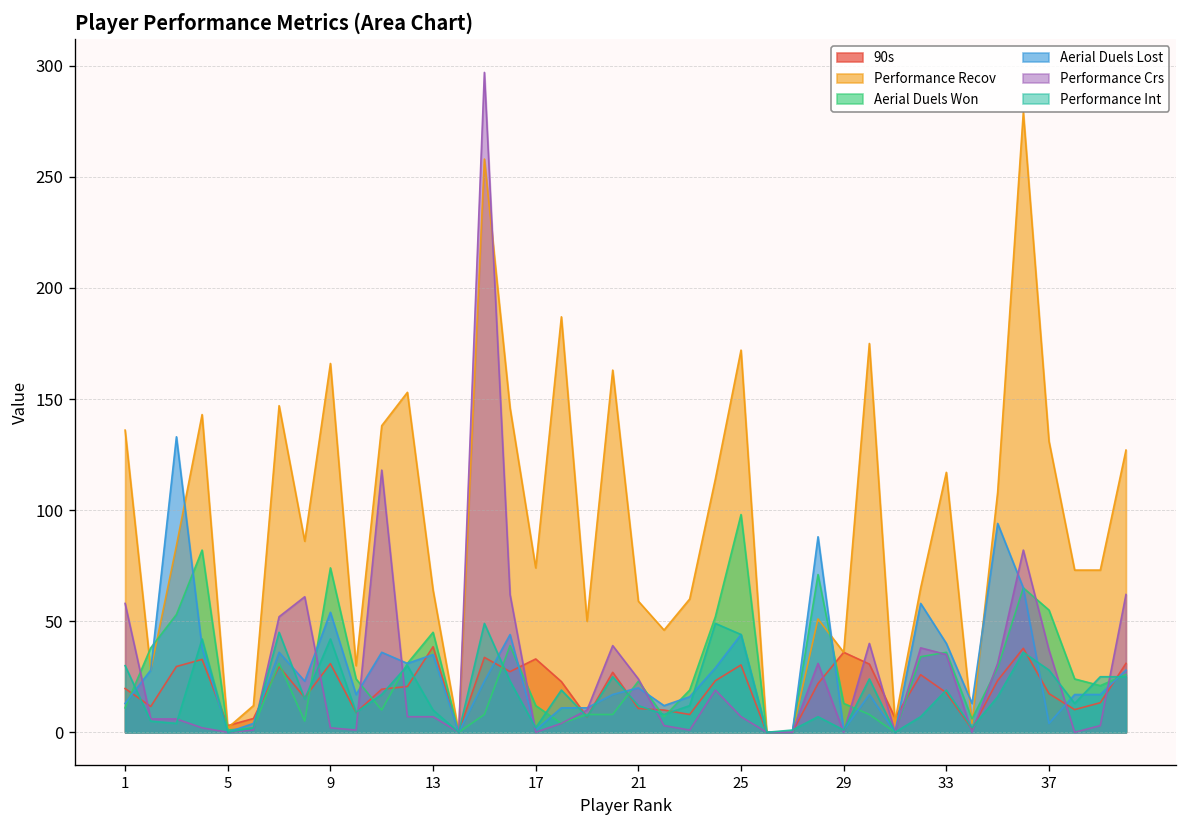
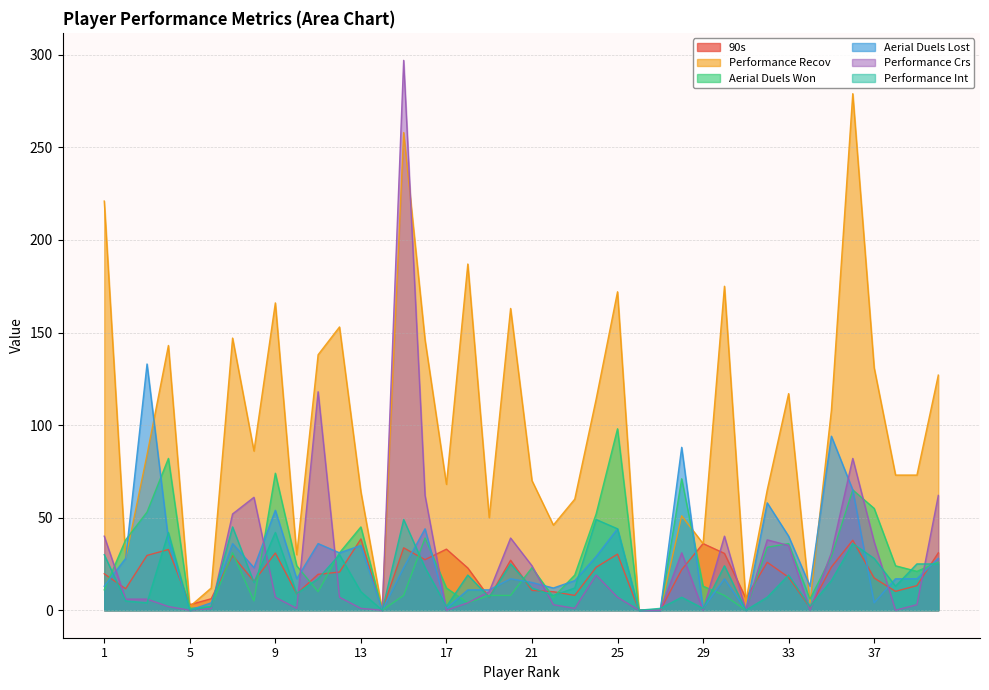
  {
    "90s": {
      "1": 20,
      "9": 31,
      "13": 39,
      "17": 33,
      "25": 30,
      "37": 17
    },
    "Performance Recov": {
-     "1": 136,
+     "1": 221,
      "9": 166,
      "13": 64,
-     "17": 74,
-     "21": 59,
+     "17": 68,
+     "21": 70,
      "25": 172,
      "33": 117,
      "37": 131
    },
    "Aerial Duels Lost": {
      "1": 13,
      "9": 54,
      "13": 35,
-     "21": 20,
+     "21": 15,
      "33": 40,
      "37": 4
    },
    "Performance Crs": {
-     "1": 58,
-     "9": 2,
-     "13": 7,
+     "1": 40,
+     "9": 7,
+     "13": 1,
      "25": 7,
      "37": 37
    }
  }
